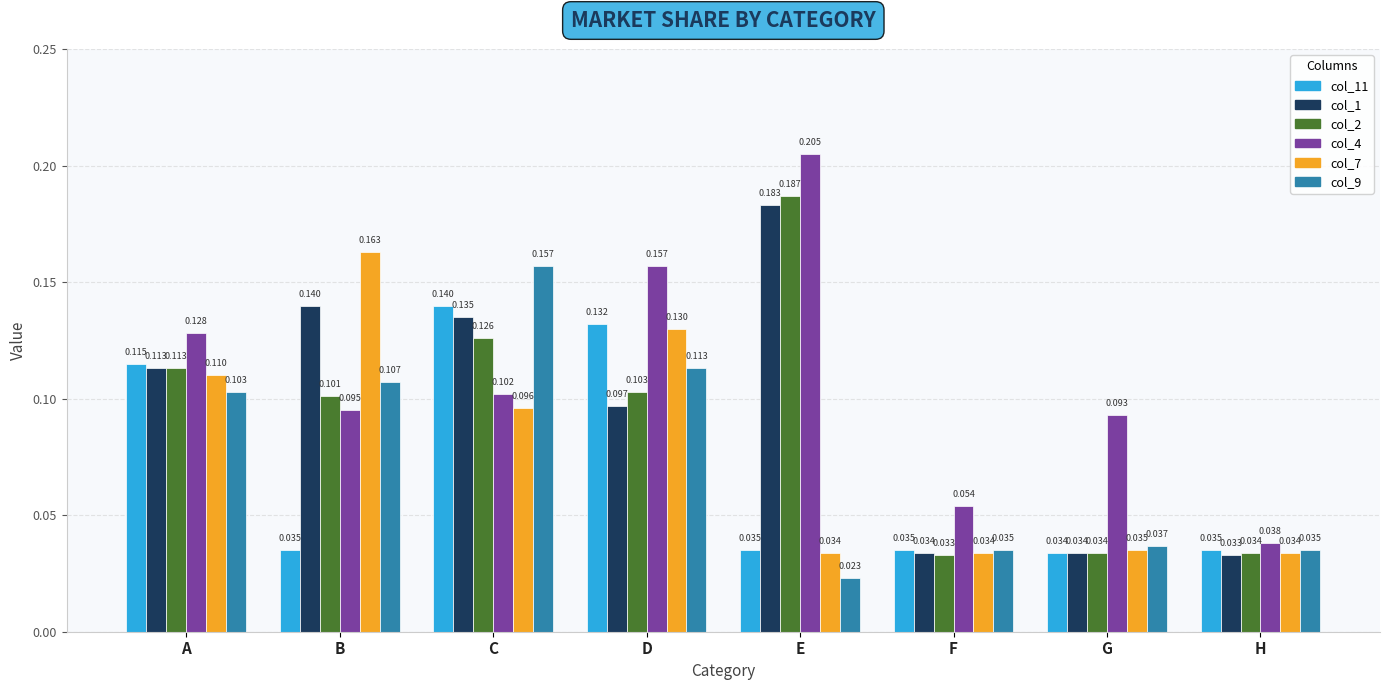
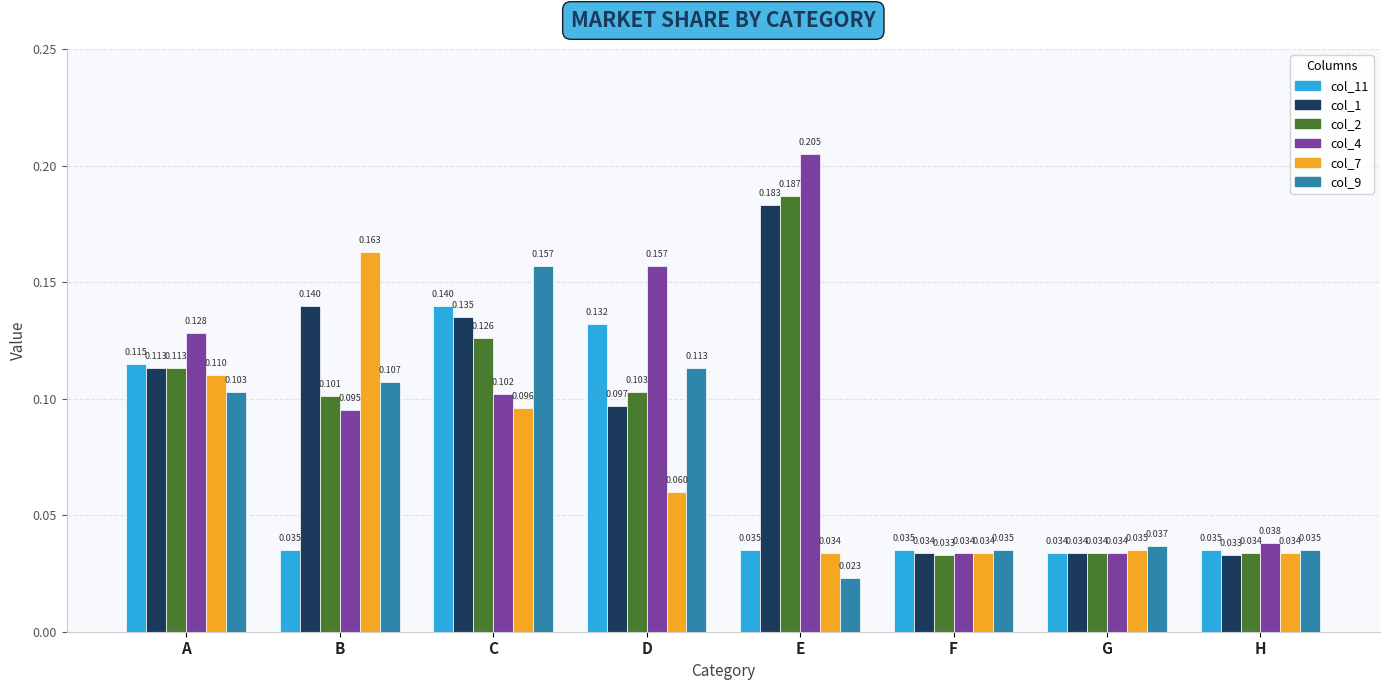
  {
    "col_11": {
      "A": 0.115,
      "B": 0.035,
      "C": 0.140,
      "D": 0.132,
      "E": 0.035,
      "F": 0.035,
      "G": 0.034,
      "H": 0.035
    },
    "col_1": {
      "A": 0.113,
      "B": 0.140,
      "C": 0.135,
      "D": 0.097,
      "E": 0.183,
      "F": 0.034,
      "G": 0.034,
      "H": 0.033
    },
    "col_2": {
      "A": 0.113,
      "B": 0.101,
      "C": 0.126,
      "D": 0.103,
      "E": 0.187,
      "F": 0.033,
      "G": 0.034,
      "H": 0.034
    },
    "col_4": {
      "A": 0.128,
      "B": 0.095,
      "C": 0.102,
      "D": 0.157,
      "E": 0.205,
-     "F": 0.054,
-     "G": 0.093,
+     "F": 0.034,
+     "G": 0.034,
      "H": 0.038
    },
    "col_7": {
      "A": 0.110,
      "B": 0.163,
      "C": 0.096,
-     "D": 0.130,
+     "D": 0.060,
      "E": 0.034,
      "F": 0.034,
      "G": 0.035,
      "H": 0.034
    },
    "col_9": {
      "A": 0.103,
      "B": 0.107,
      "C": 0.157,
      "D": 0.113,
      "E": 0.023,
      "F": 0.035,
      "G": 0.037,
      "H": 0.035
    }
  }
